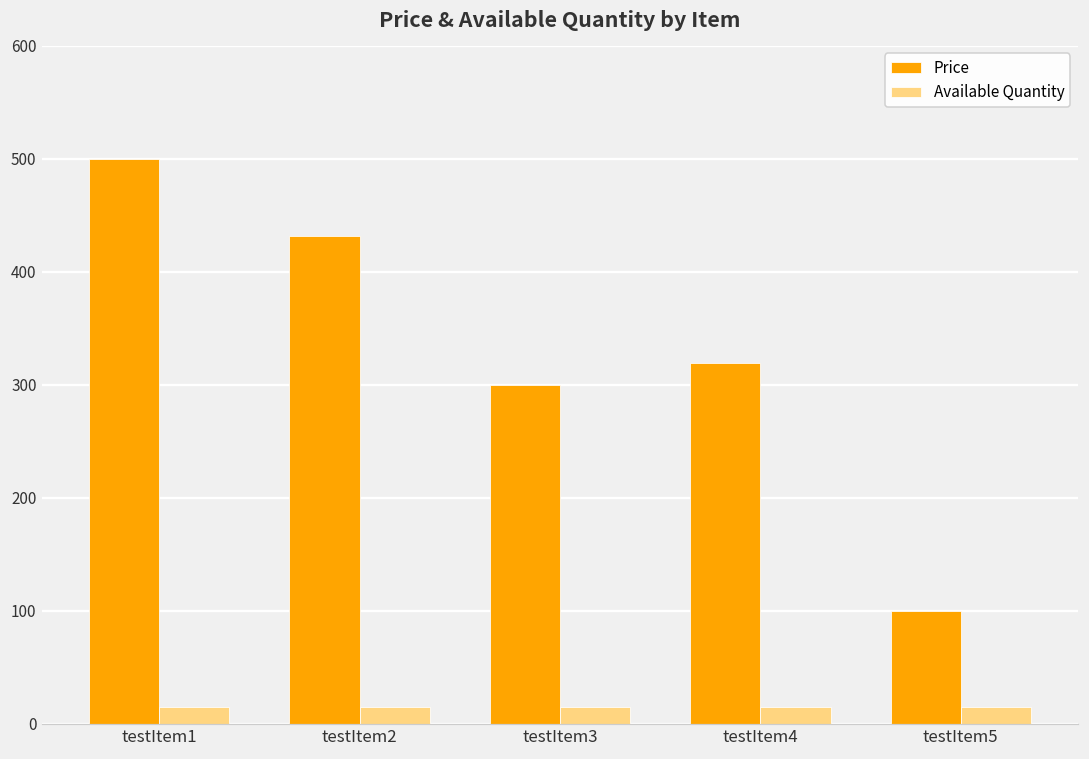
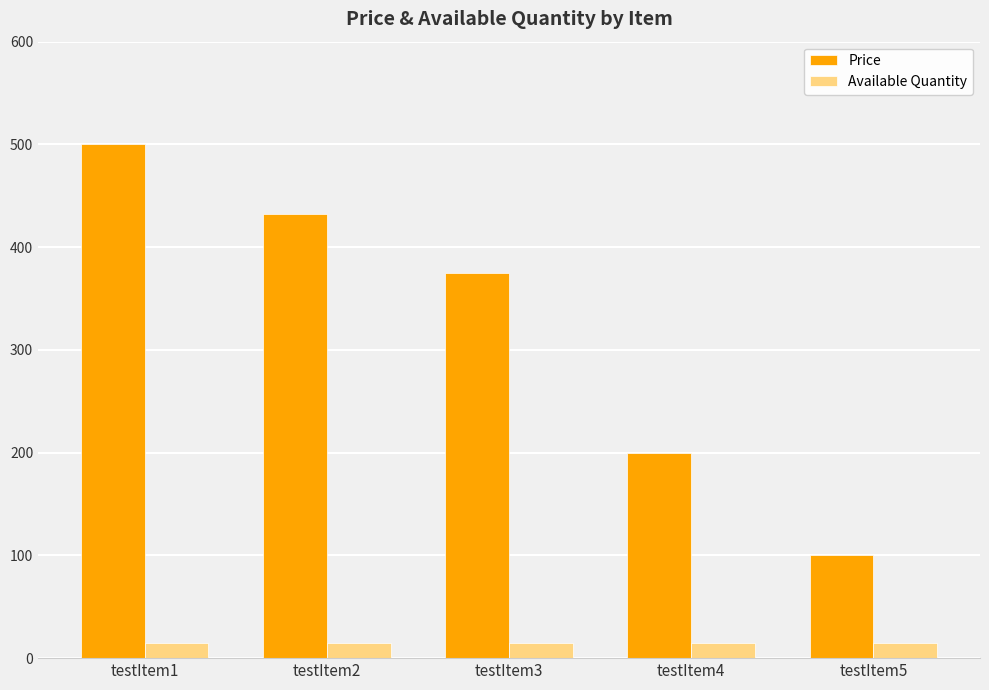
  {
    "Price": {
      "testItem1": 500,
      "testItem2": 432,
-     "testItem3": 300,
-     "testItem4": 319,
+     "testItem3": 375,
+     "testItem4": 200,
      "testItem5": 100
    },
    "Available Quantity": {
      "testItem1": 15,
      "testItem2": 15,
      "testItem3": 15,
      "testItem4": 15,
      "testItem5": 15
    }
  }
